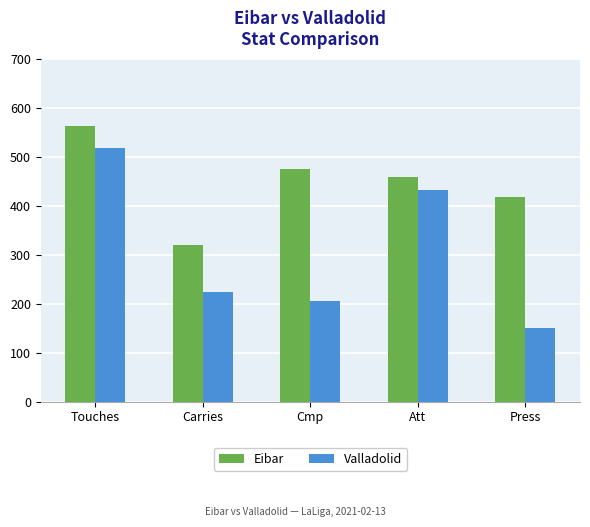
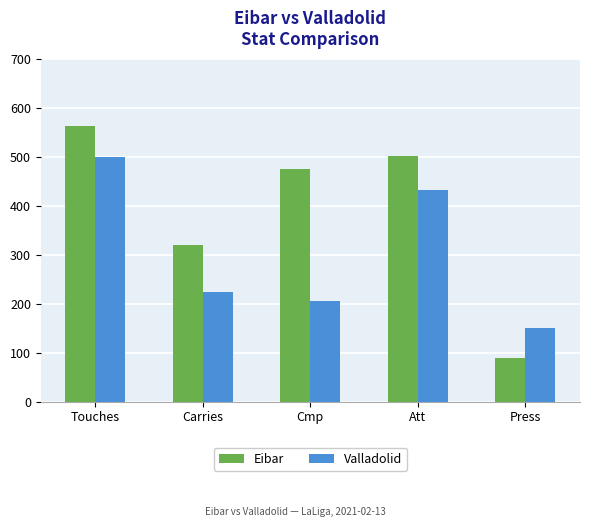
  {
    "Eibar": {
      "Touches": 560,
      "Carries": 320,
      "Cmp": 470,
-     "Att": 460,
-     "Press": 420
+     "Att": 500,
+     "Press": 90
    },
    "Valladolid": {
-     "Touches": 520,
+     "Touches": 500,
      "Carries": 220,
      "Cmp": 210,
      "Att": 430,
      "Press": 150
    }
  }
